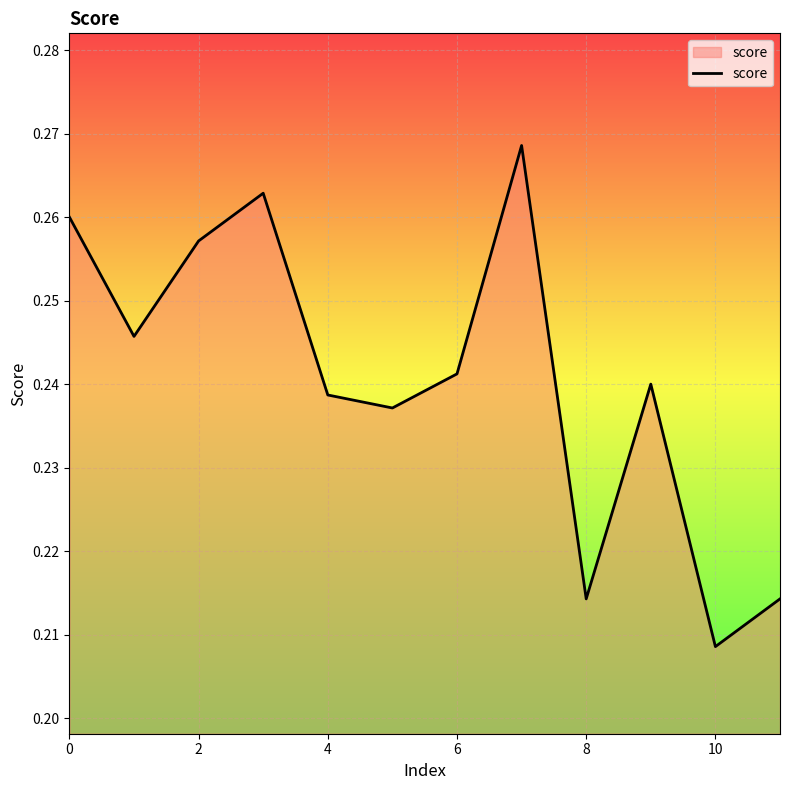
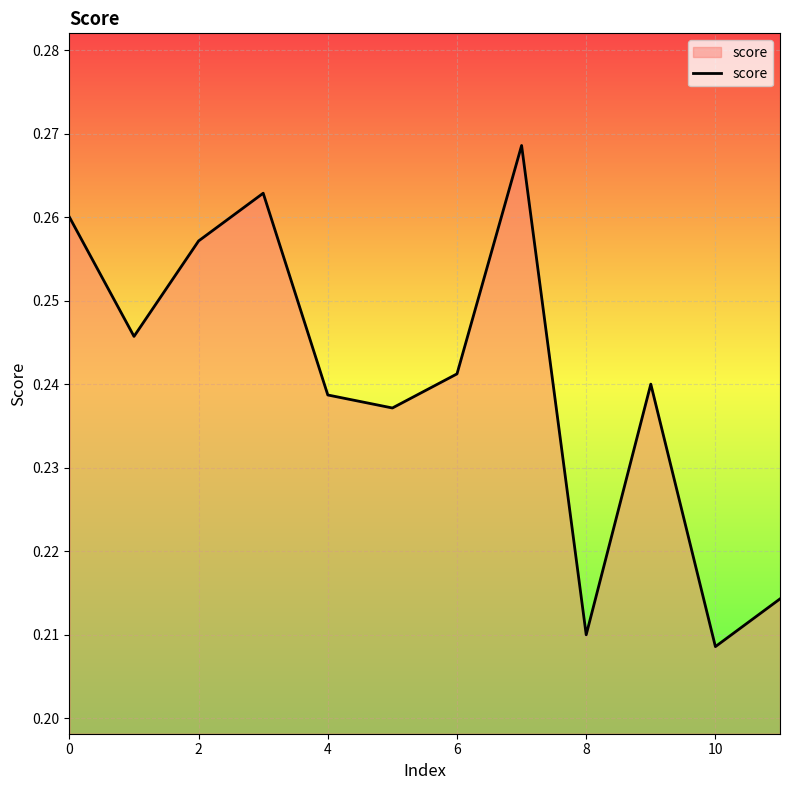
  {
    "0": 0.260,
    "2": 0.257,
    "4": 0.239,
    "6": 0.241,
-   "8": 0.214,
+   "8": 0.210,
    "10": 0.209
  }
